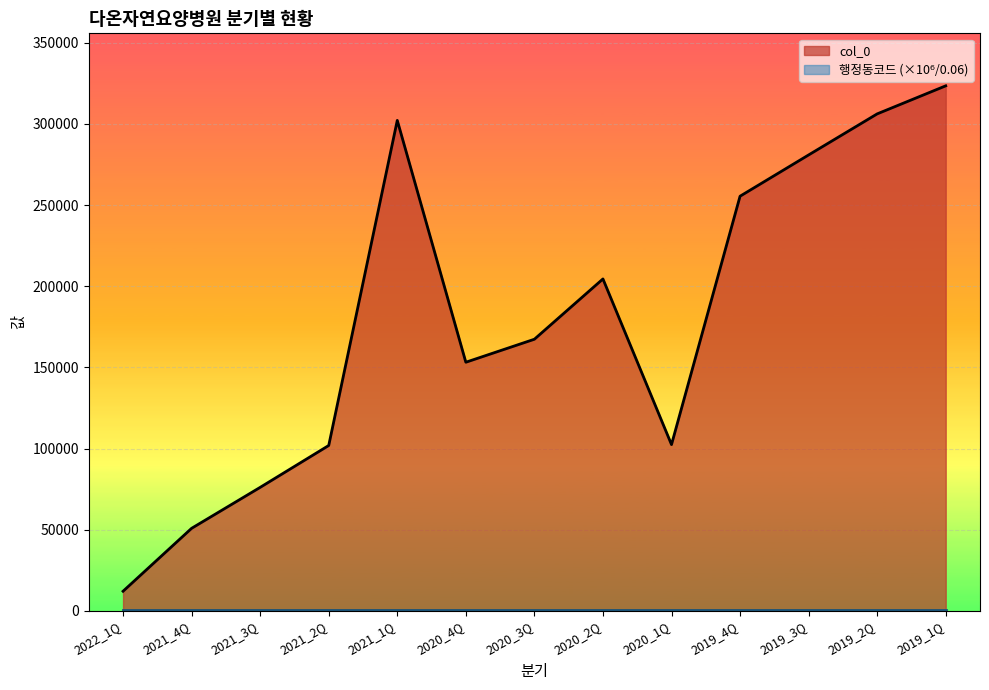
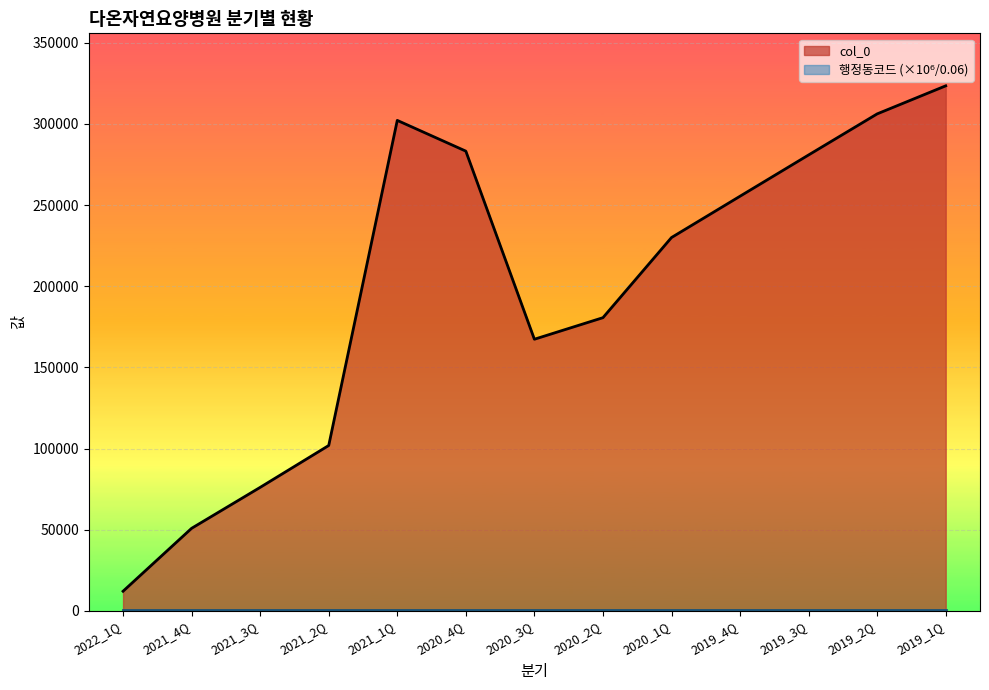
  {
    "col_0": {
      "2022_1Q": 12000,
      "2021_4Q": 51000,
      "2021_3Q": 76000,
      "2021_2Q": 102000,
      "2021_1Q": 302000,
-     "2020_4Q": 153000,
+     "2020_4Q": 283000,
      "2020_3Q": 167000,
-     "2020_2Q": 204000,
-     "2020_1Q": 102000,
+     "2020_2Q": 181000,
+     "2020_1Q": 230000,
      "2019_4Q": 255000,
      "2019_3Q": 281000,
      "2019_2Q": 306000,
      "2019_1Q": 323000
    },
    "행정동코드 (×10⁶/0.06)": {
      "2022_1Q": 0,
      "2021_4Q": 0,
      "2021_3Q": 0,
      "2021_2Q": 0,
      "2021_1Q": 0,
      "2020_4Q": 0,
      "2020_3Q": 0,
      "2020_2Q": 0,
      "2020_1Q": 0,
      "2019_4Q": 0,
      "2019_3Q": 0,
      "2019_2Q": 0,
      "2019_1Q": 0
    }
  }
